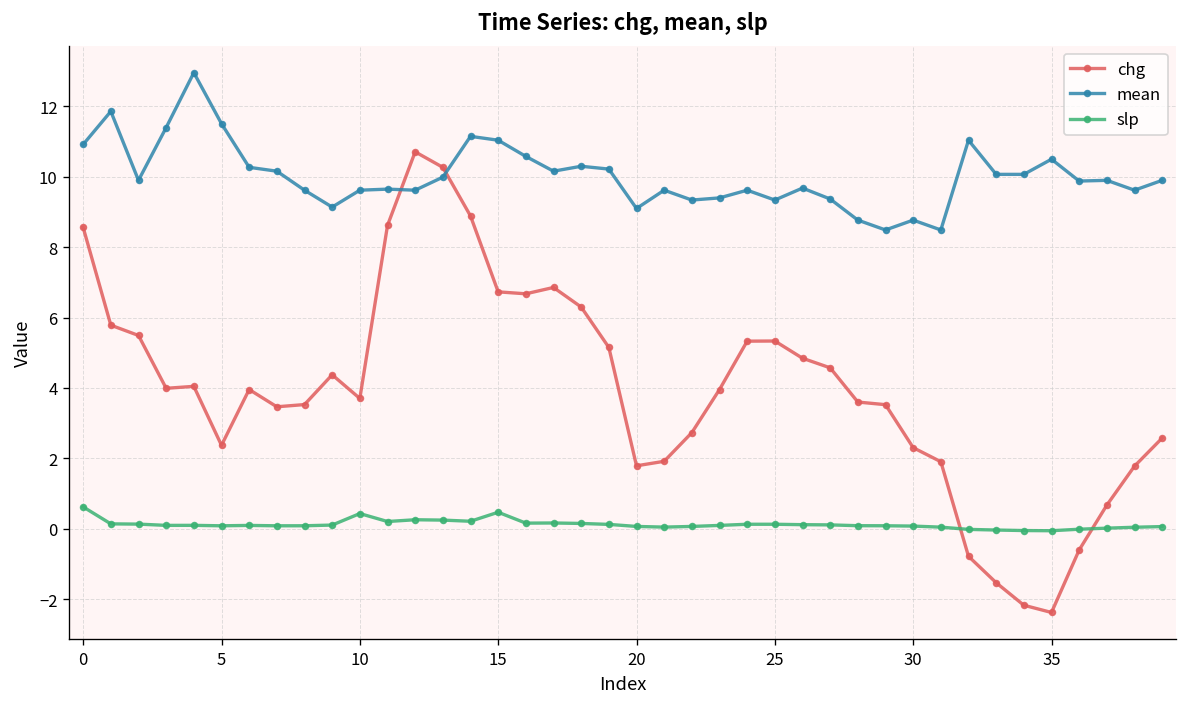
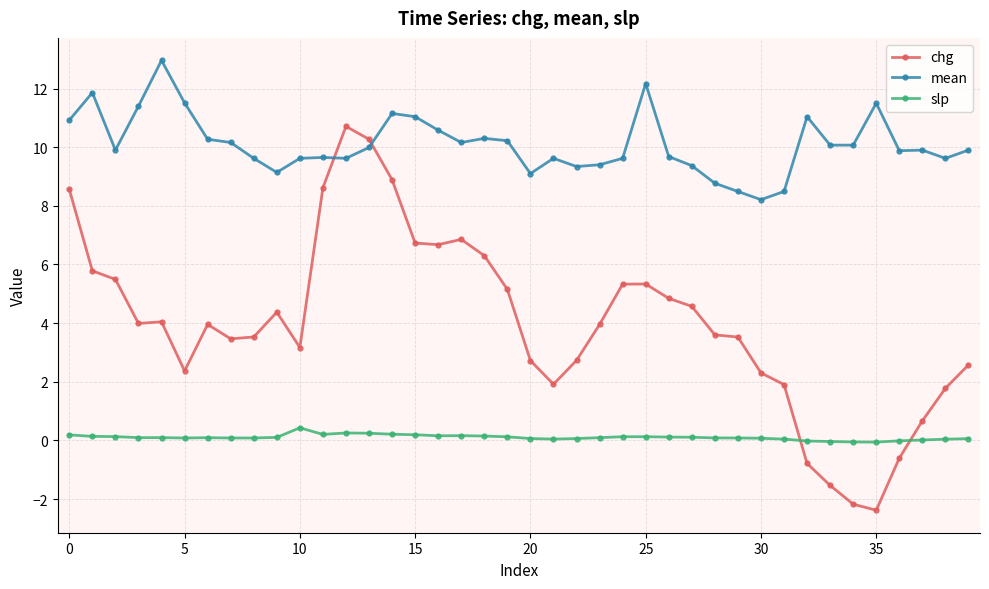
  {
    "chg": {
      "0": 8.6,
      "5": 2.4,
-     "10": 3.7,
+     "10": 3.2,
      "15": 6.7,
-     "20": 1.8,
+     "20": 2.7,
      "25": 5.3,
      "30": 2.3,
      "35": -2.4
    },
    "mean": {
      "0": 10.9,
      "5": 11.5,
      "10": 9.6,
      "15": 11.0,
      "20": 9.1,
-     "25": 9.3,
-     "30": 8.8,
-     "35": 10.5
+     "25": 12.2,
+     "30": 8.2,
+     "35": 11.5
    },
    "slp": {
-     "0": 0.6,
+     "0": 0.2,
      "5": 0.1,
      "10": 0.4,
-     "15": 0.5,
+     "15": 0.2,
      "20": 0.1,
      "25": 0.1,
      "30": 0.1,
      "35": -0.1
    }
  }
